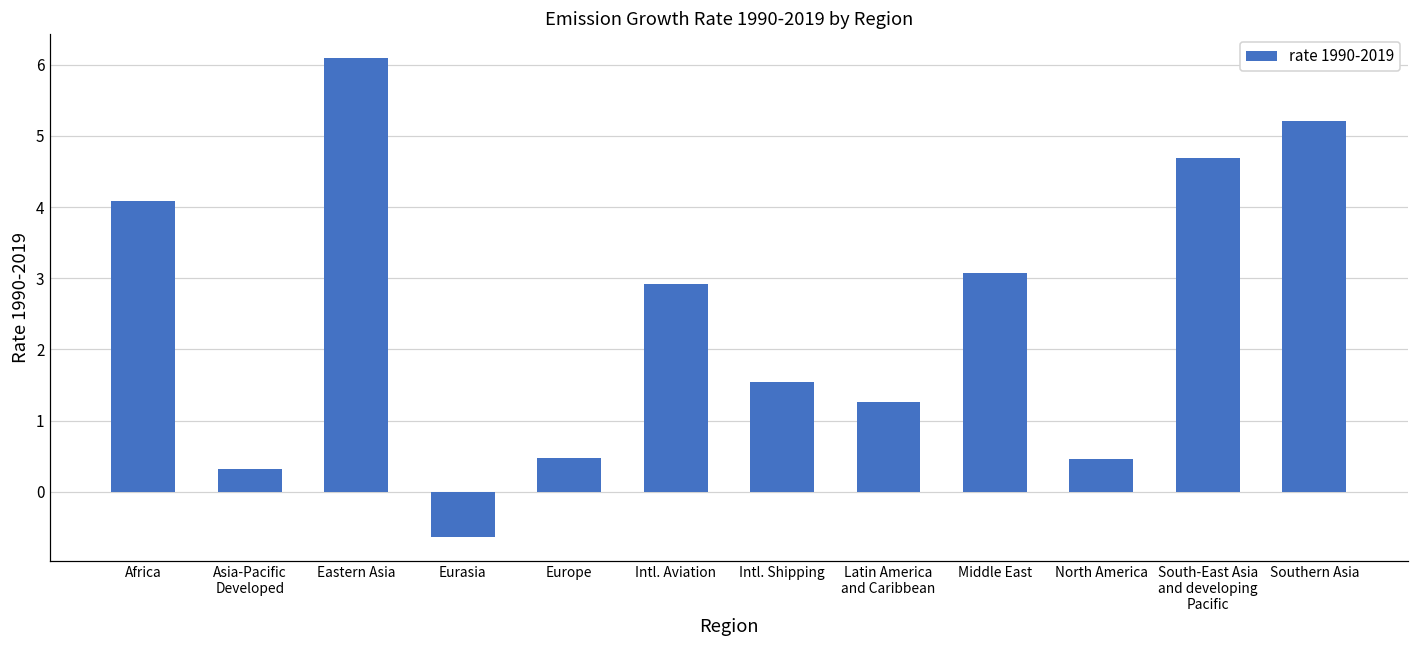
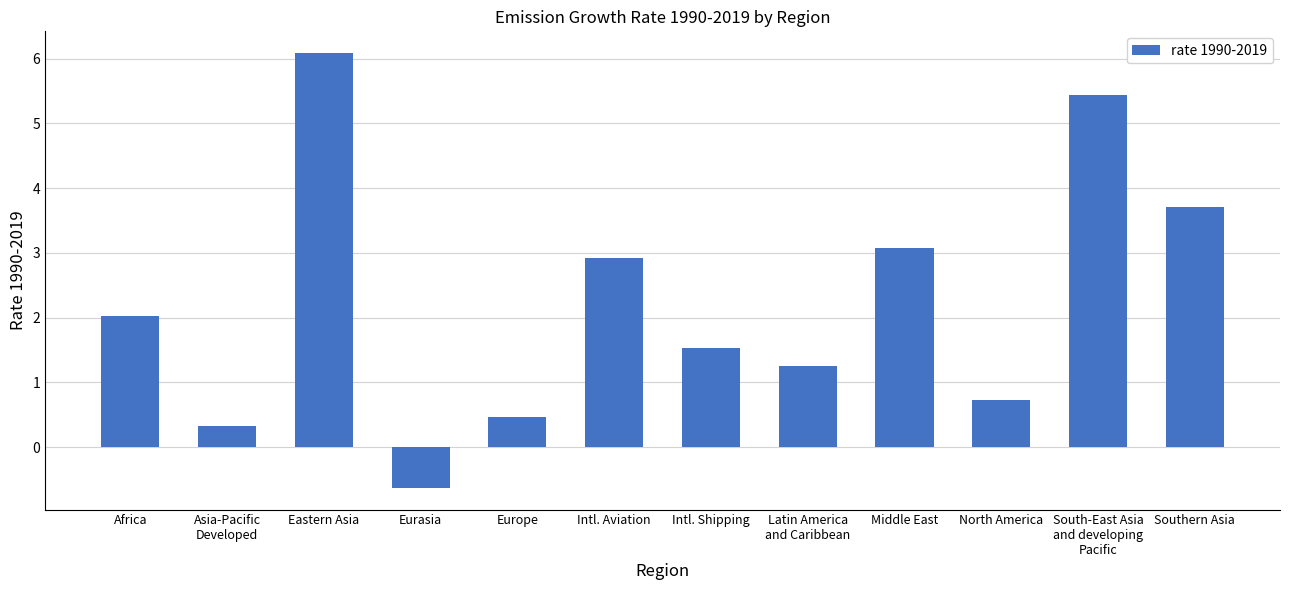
  {
-   "Africa": 4.1,
+   "Africa": 2.0,
    "Asia-Pacific Developed": 0.3,
    "Eastern Asia": 6.1,
    "Eurasia": -0.6,
    "Europe": 0.5,
    "Intl. Aviation": 2.9,
    "Intl. Shipping": 1.5,
    "Latin America and Caribbean": 1.3,
    "Middle East": 3.1,
-   "North America": 0.5,
-   "South-East Asia and developing Pacific": 4.7,
-   "Southern Asia": 5.2
+   "North America": 0.7,
+   "South-East Asia and developing Pacific": 5.4,
+   "Southern Asia": 3.7
  }
